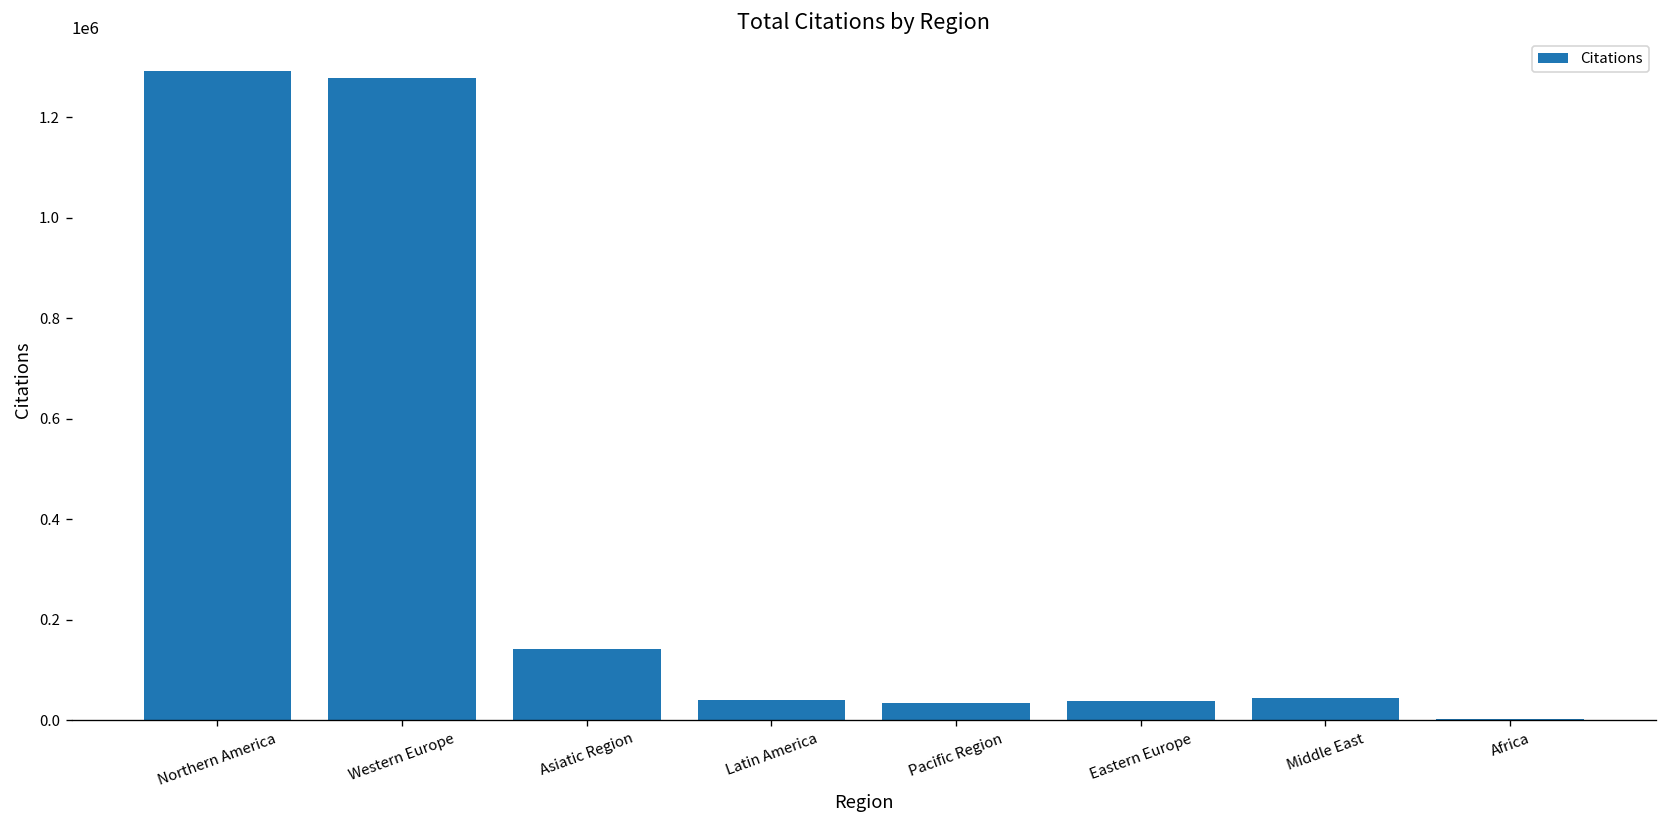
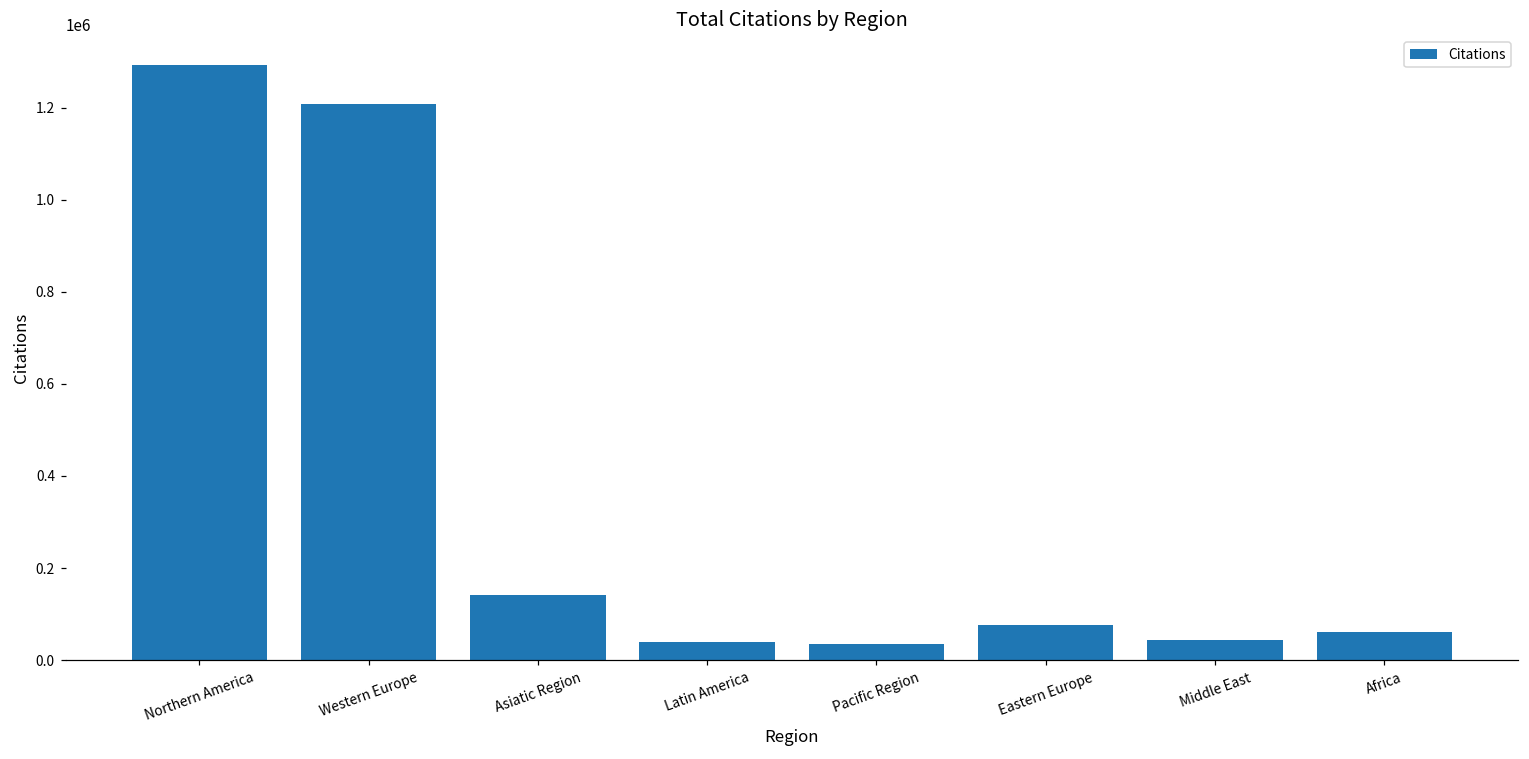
  {
    "Northern America": 1290000,
-   "Western Europe": 1280000,
+   "Western Europe": 1210000,
    "Asiatic Region": 140000,
    "Latin America": 40000,
    "Pacific Region": 30000,
-   "Eastern Europe": 40000,
+   "Eastern Europe": 80000,
    "Middle East": 40000,
-   "Africa": 0
+   "Africa": 60000
  }
